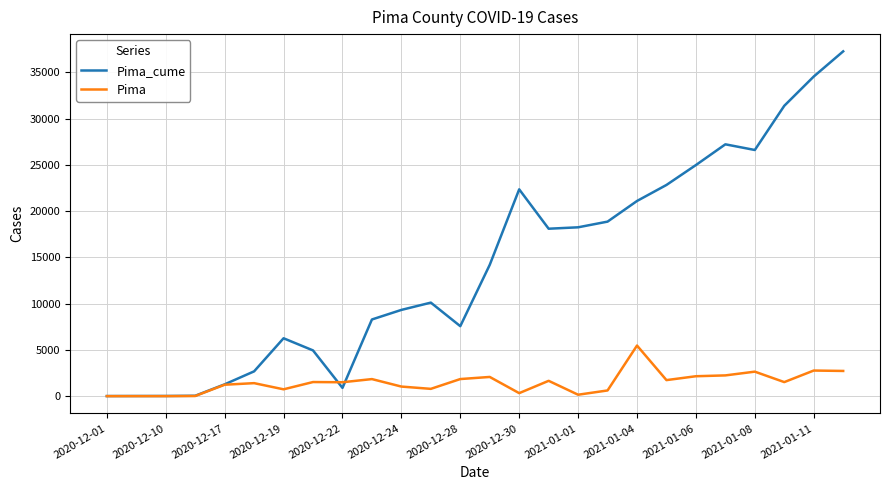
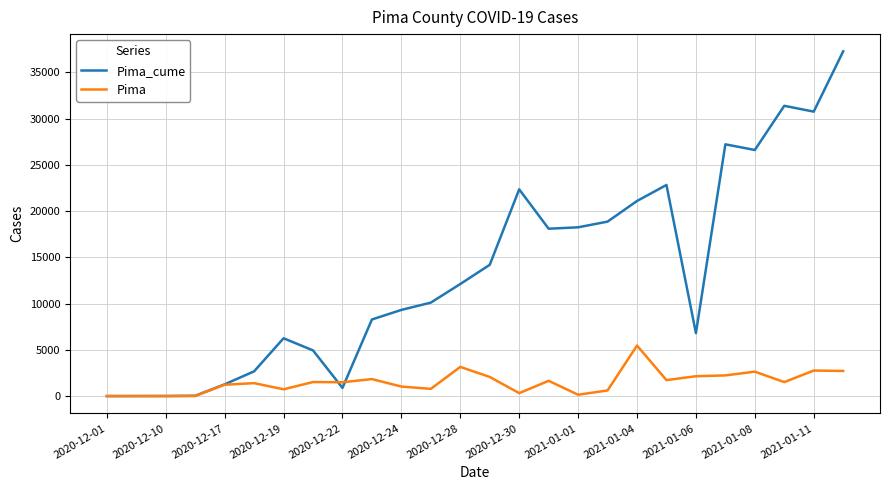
  {
    "Pima_cume": {
      "2020-12-19": 6000,
      "2020-12-22": 1000,
      "2020-12-24": 9000,
-     "2020-12-28": 8000,
+     "2020-12-28": 12000,
      "2020-12-30": 22000,
      "2021-01-01": 18000,
      "2021-01-04": 21000,
-     "2021-01-06": 25000,
+     "2021-01-06": 7000,
      "2021-01-08": 27000,
-     "2021-01-11": 35000
+     "2021-01-11": 31000
    },
    "Pima": {
      "2020-12-19": 1000,
      "2020-12-22": 2000,
      "2020-12-24": 1000,
-     "2020-12-28": 2000,
+     "2020-12-28": 3000,
      "2020-12-30": 0,
      "2021-01-01": 0,
      "2021-01-04": 5000,
      "2021-01-06": 2000,
      "2021-01-08": 3000,
      "2021-01-11": 3000
    }
  }
